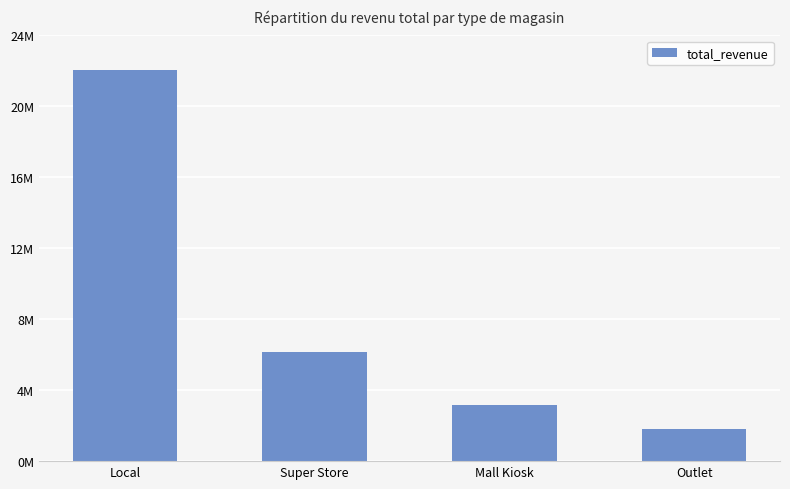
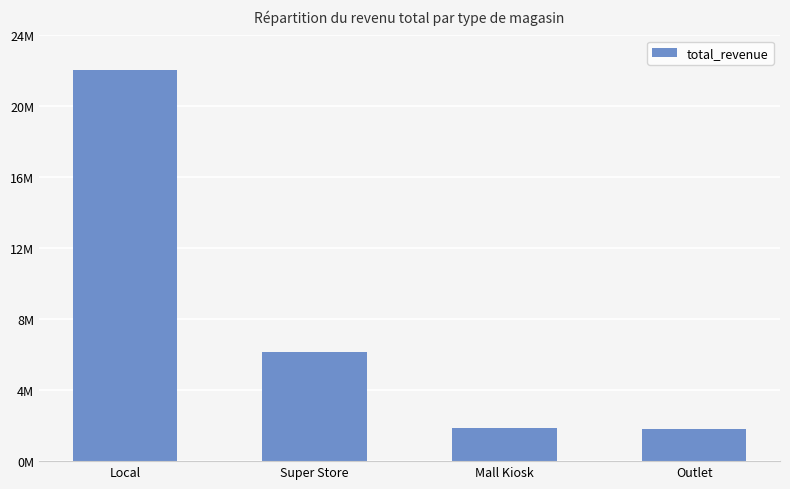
  {
    "Local": 22100000,
    "Super Store": 6100000,
-   "Mall Kiosk": 3100000,
+   "Mall Kiosk": 1900000,
    "Outlet": 1800000
  }
